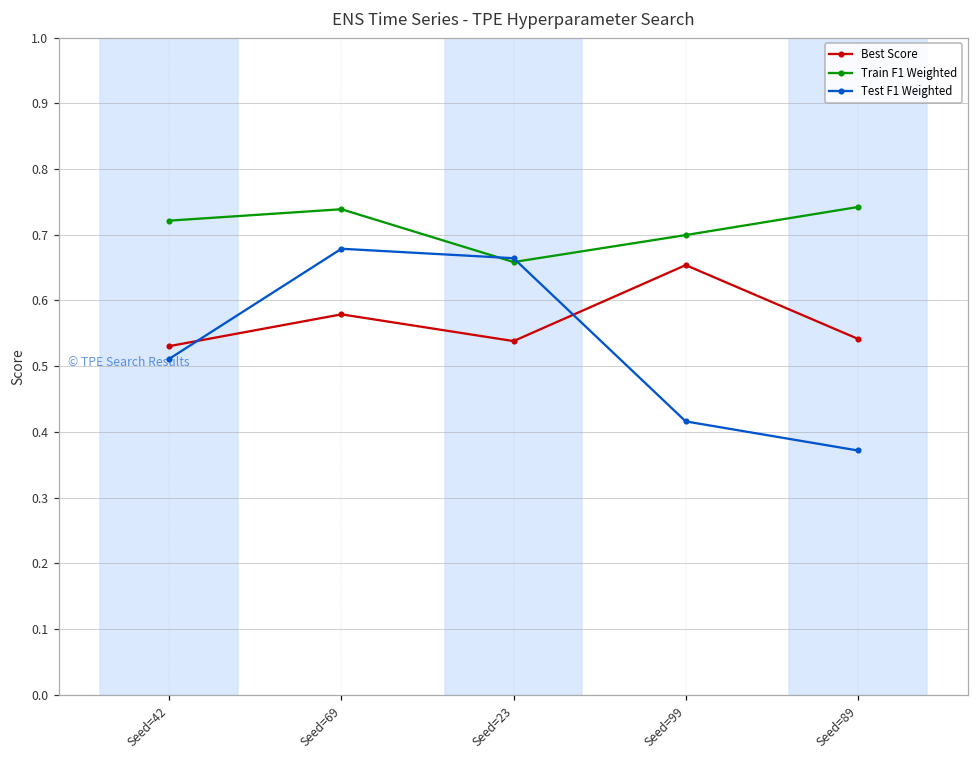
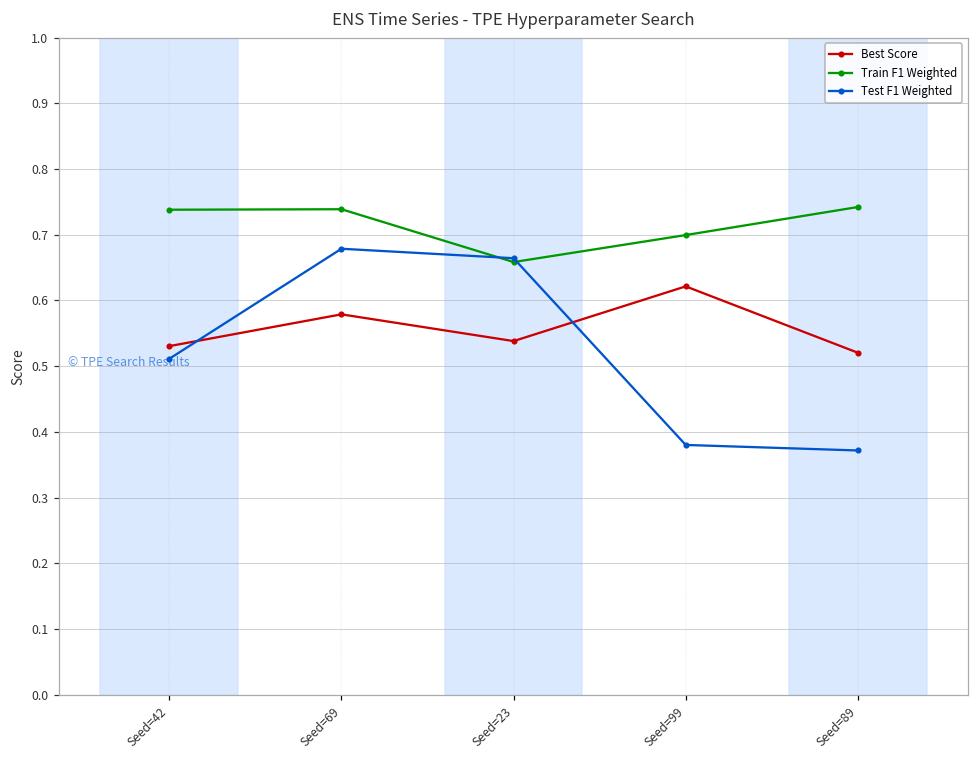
  {
    "Best Score": {
      "Seed=42": 0.53,
      "Seed=69": 0.58,
      "Seed=23": 0.54,
-     "Seed=99": 0.65,
-     "Seed=89": 0.54
+     "Seed=99": 0.62,
+     "Seed=89": 0.52
    },
    "Train F1 Weighted": {
-     "Seed=42": 0.72,
+     "Seed=42": 0.74,
      "Seed=69": 0.74,
      "Seed=23": 0.66,
      "Seed=99": 0.70,
      "Seed=89": 0.74
    },
    "Test F1 Weighted": {
      "Seed=42": 0.51,
      "Seed=69": 0.68,
      "Seed=23": 0.66,
-     "Seed=99": 0.42,
+     "Seed=99": 0.38,
      "Seed=89": 0.37
    }
  }
